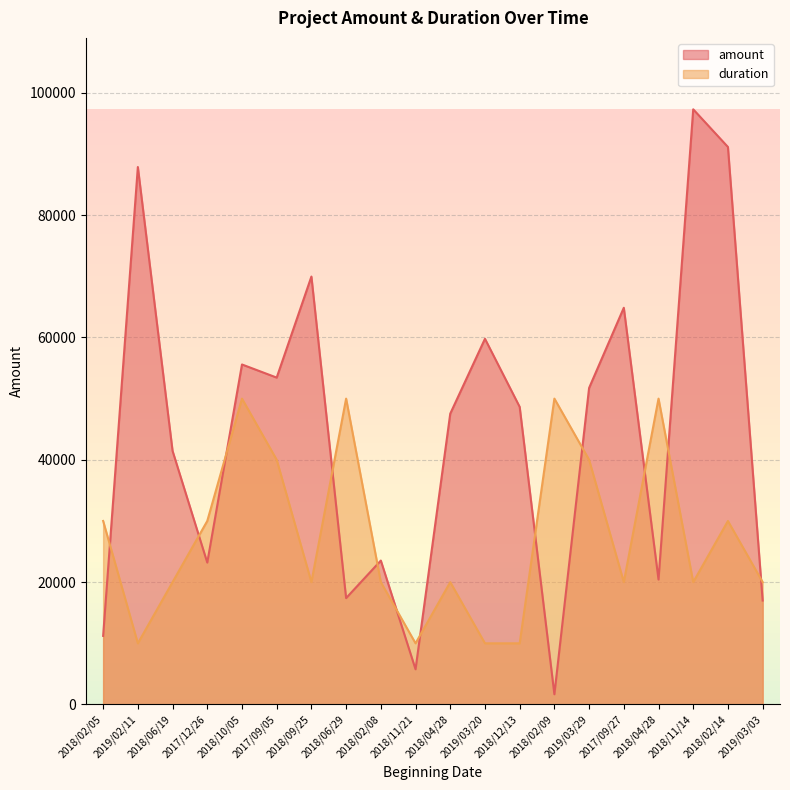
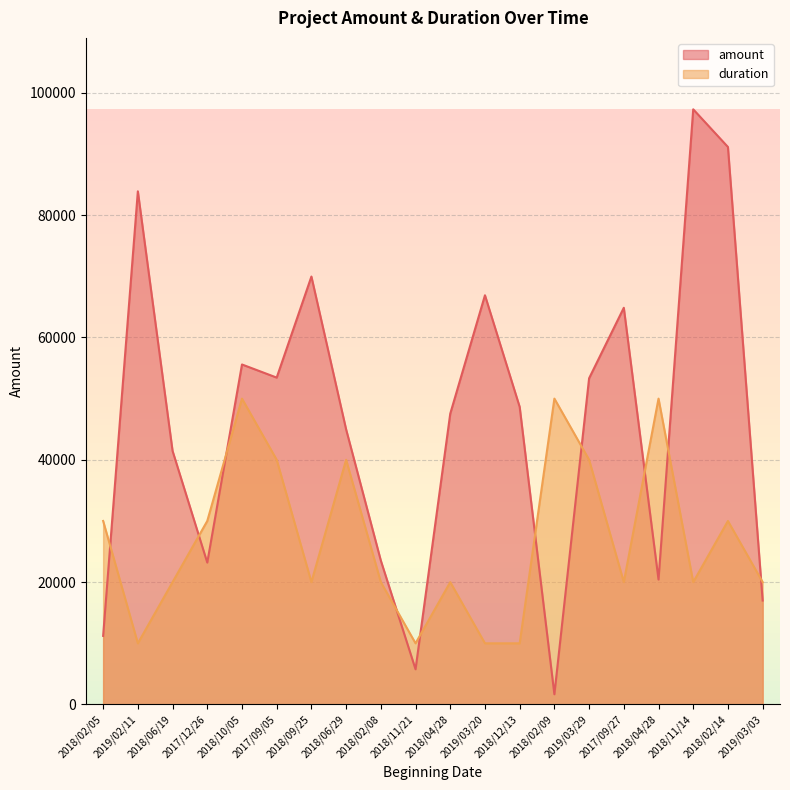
  {
    "amount": {
      "2018/02/05": 11000,
-     "2019/02/11": 88000,
+     "2019/02/11": 84000,
      "2018/06/19": 41000,
      "2017/12/26": 23000,
      "2018/10/05": 56000,
      "2017/09/05": 53000,
      "2018/09/25": 70000,
-     "2018/06/29": 17000,
+     "2018/06/29": 45000,
      "2018/02/08": 24000,
      "2018/11/21": 6000,
-     "2019/03/20": 60000,
+     "2019/03/20": 67000,
      "2018/12/13": 49000,
      "2018/02/09": 2000,
-     "2019/03/29": 52000,
+     "2019/03/29": 53000,
      "2017/09/27": 65000,
      "2018/11/14": 97000,
      "2018/02/14": 91000,
      "2019/03/03": 17000
    },
    "duration": {
      "2018/02/05": 30000,
      "2019/02/11": 10000,
      "2018/06/19": 20000,
      "2017/12/26": 30000,
      "2018/10/05": 50000,
      "2017/09/05": 40000,
      "2018/09/25": 20000,
-     "2018/06/29": 50000,
+     "2018/06/29": 40000,
      "2018/02/08": 20000,
      "2018/11/21": 10000,
      "2019/03/20": 10000,
      "2018/12/13": 10000,
      "2018/02/09": 50000,
      "2019/03/29": 40000,
      "2017/09/27": 20000,
      "2018/11/14": 20000,
      "2018/02/14": 30000,
      "2019/03/03": 20000
    }
  }
